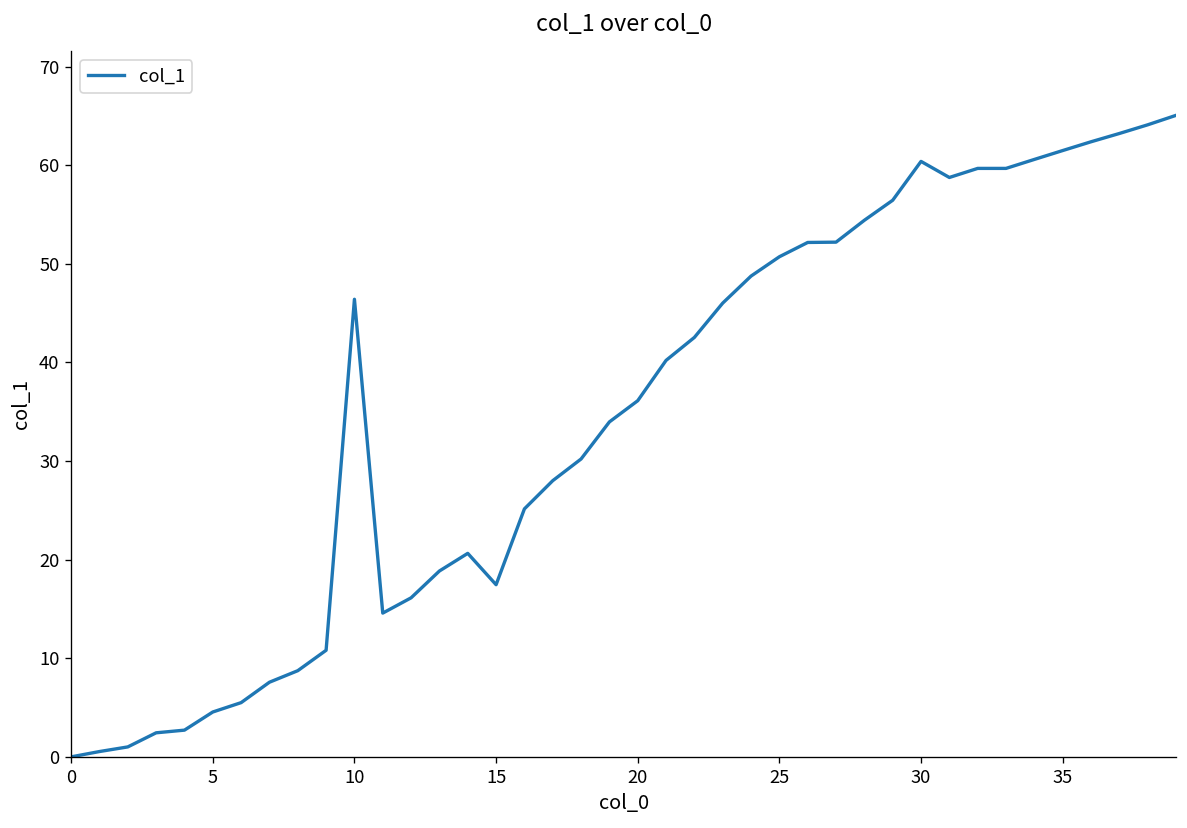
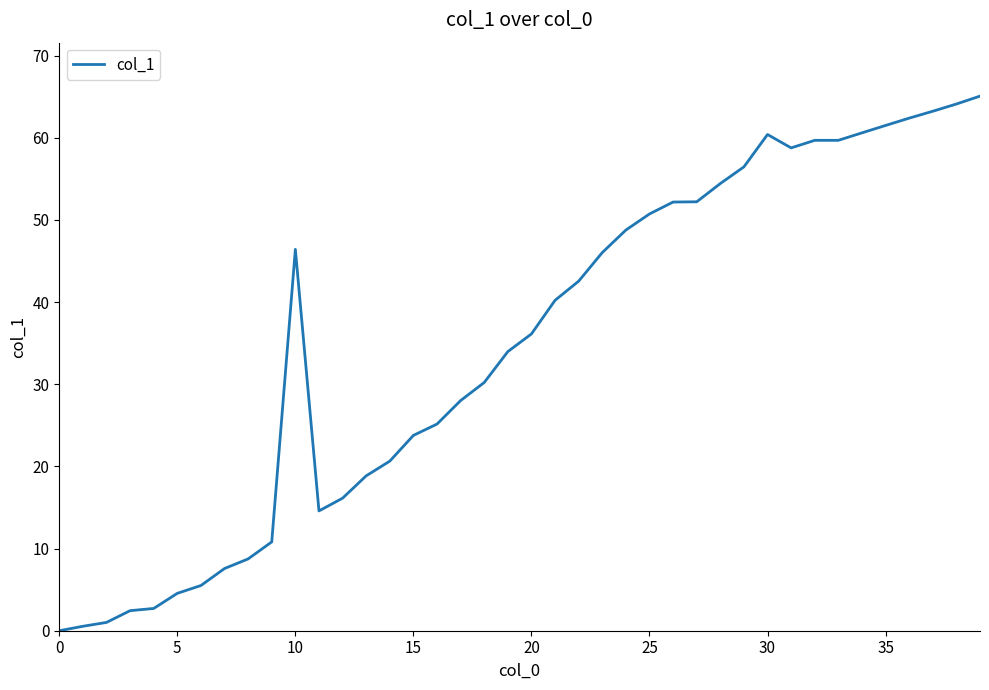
  {
    "0": 0,
    "5": 5,
    "10": 46,
-   "15": 17,
+   "15": 24,
    "20": 36,
    "25": 51,
    "30": 60,
    "35": 61
  }
